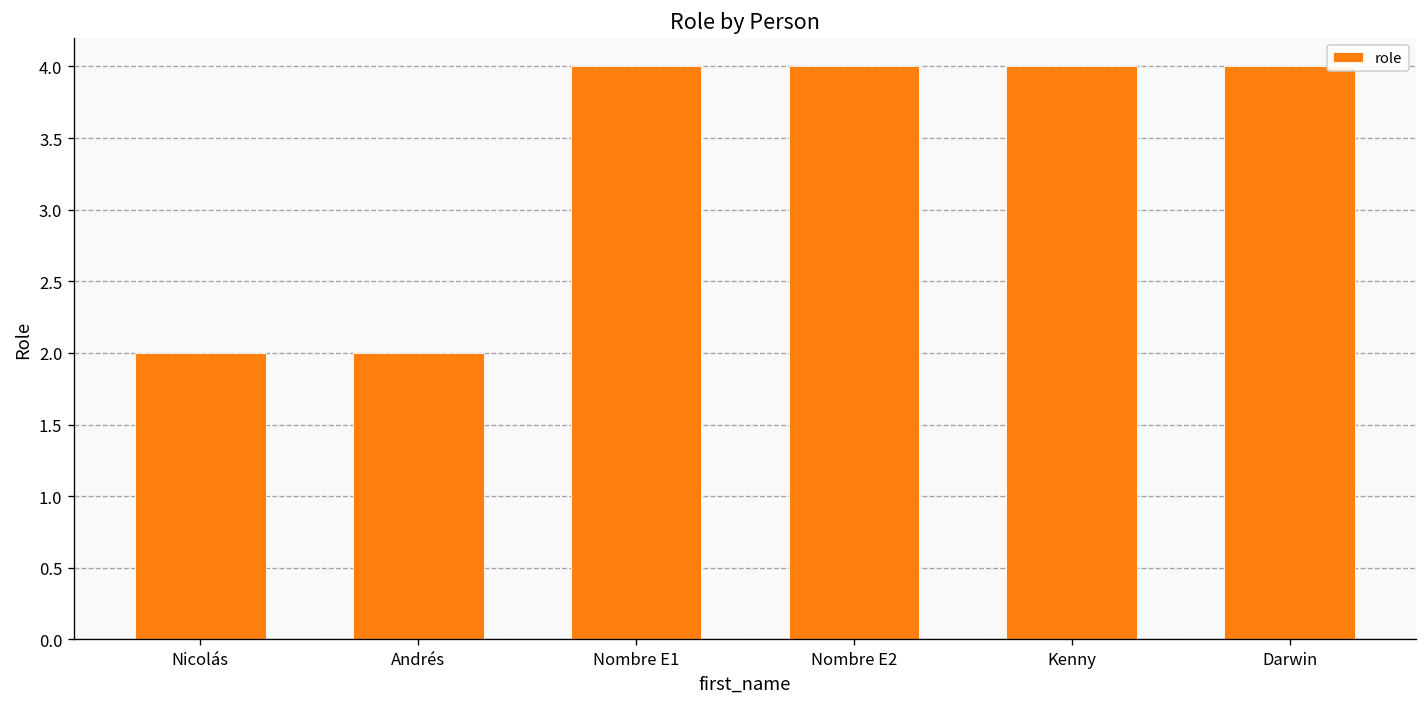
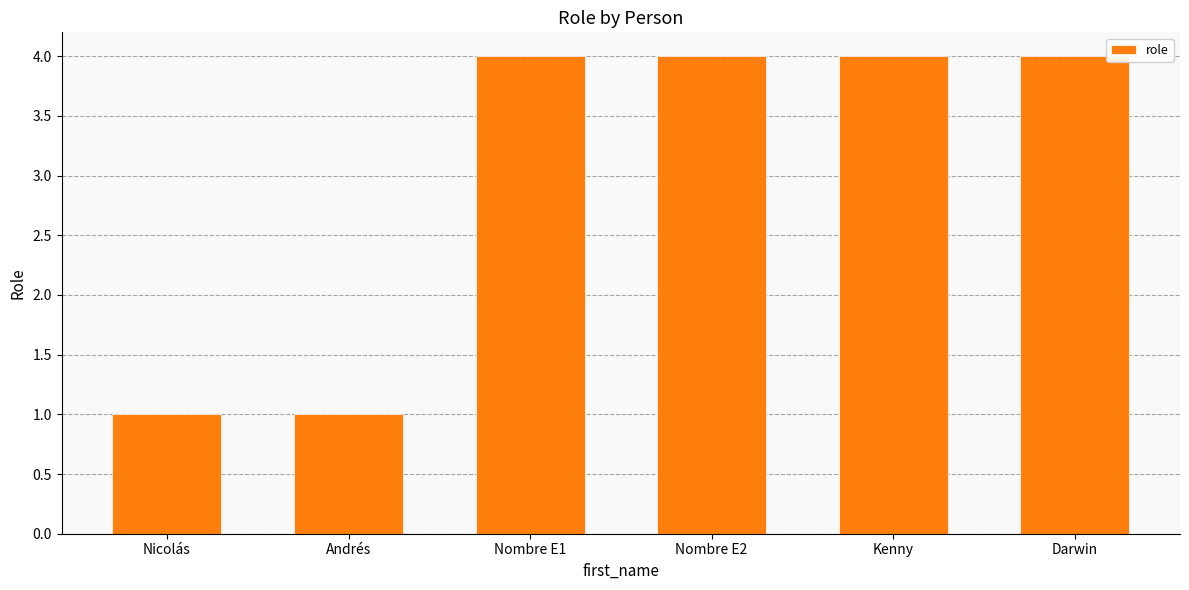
  {
-   "Nicolás": 2,
-   "Andrés": 2,
+   "Nicolás": 1,
+   "Andrés": 1,
    "Nombre E1": 4,
    "Nombre E2": 4,
    "Kenny": 4,
    "Darwin": 4
  }
